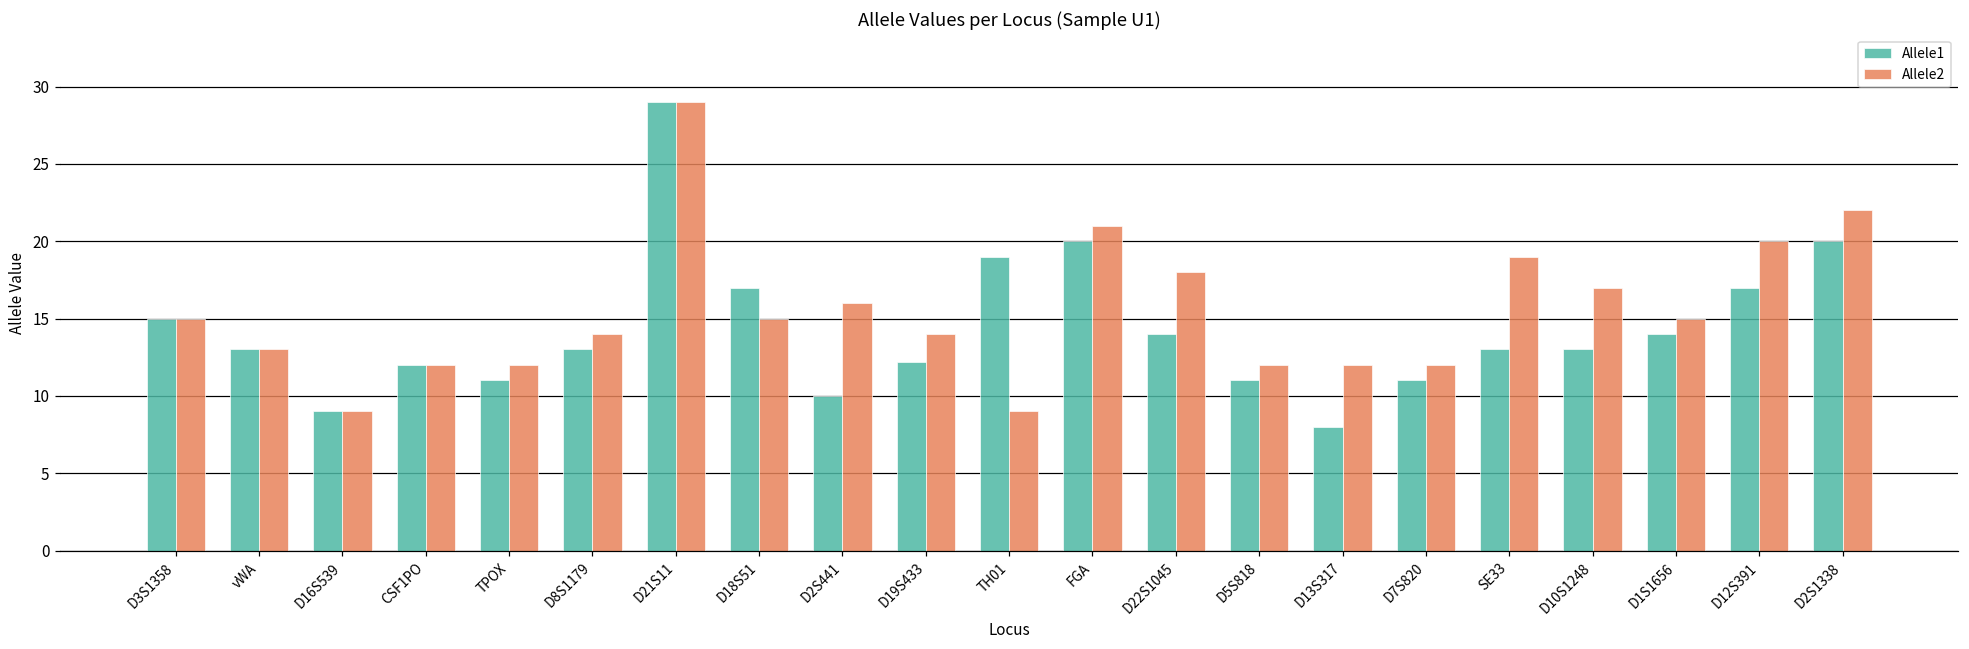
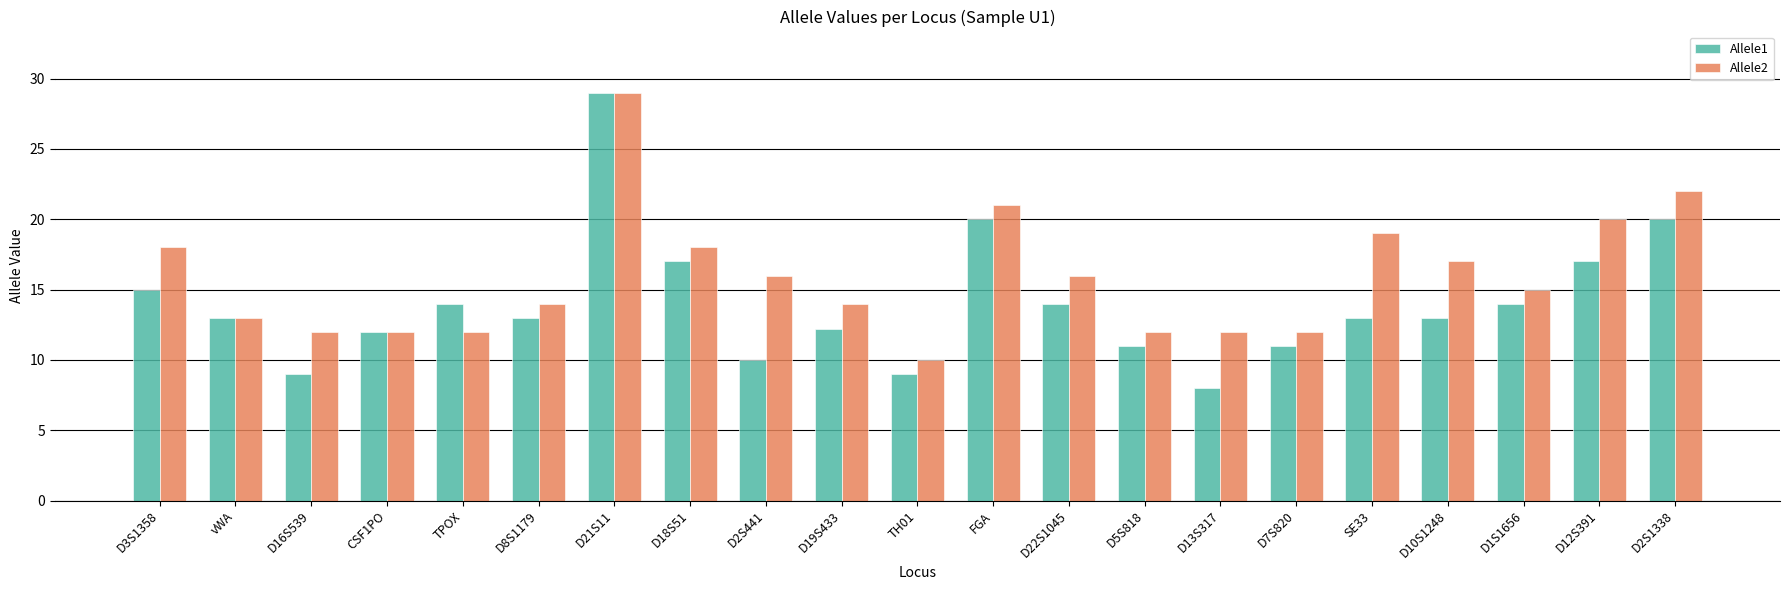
  {
    "Allele1": {
      "D3S1358": 15,
      "vWA": 13,
      "D16S539": 9,
      "CSF1PO": 12,
-     "TPOX": 11,
+     "TPOX": 14,
      "D8S1179": 13,
      "D21S11": 29,
      "D18S51": 17,
      "D2S441": 10,
      "D19S433": 12.2,
-     "TH01": 19,
+     "TH01": 9,
      "FGA": 20,
      "D22S1045": 14,
      "D5S818": 11,
      "D13S317": 8,
      "D7S820": 11,
      "SE33": 13,
      "D10S1248": 13,
      "D1S1656": 14,
      "D12S391": 17,
      "D2S1338": 20
    },
    "Allele2": {
-     "D3S1358": 15,
+     "D3S1358": 18,
      "vWA": 13,
-     "D16S539": 9,
+     "D16S539": 12,
      "CSF1PO": 12,
      "TPOX": 12,
      "D8S1179": 14,
      "D21S11": 29,
-     "D18S51": 15,
+     "D18S51": 18,
      "D2S441": 16,
      "D19S433": 14,
-     "TH01": 9,
+     "TH01": 10,
      "FGA": 21,
-     "D22S1045": 18,
+     "D22S1045": 16,
      "D5S818": 12,
      "D13S317": 12,
      "D7S820": 12,
      "SE33": 19,
      "D10S1248": 17,
      "D1S1656": 15,
      "D12S391": 20,
      "D2S1338": 22
    }
  }
